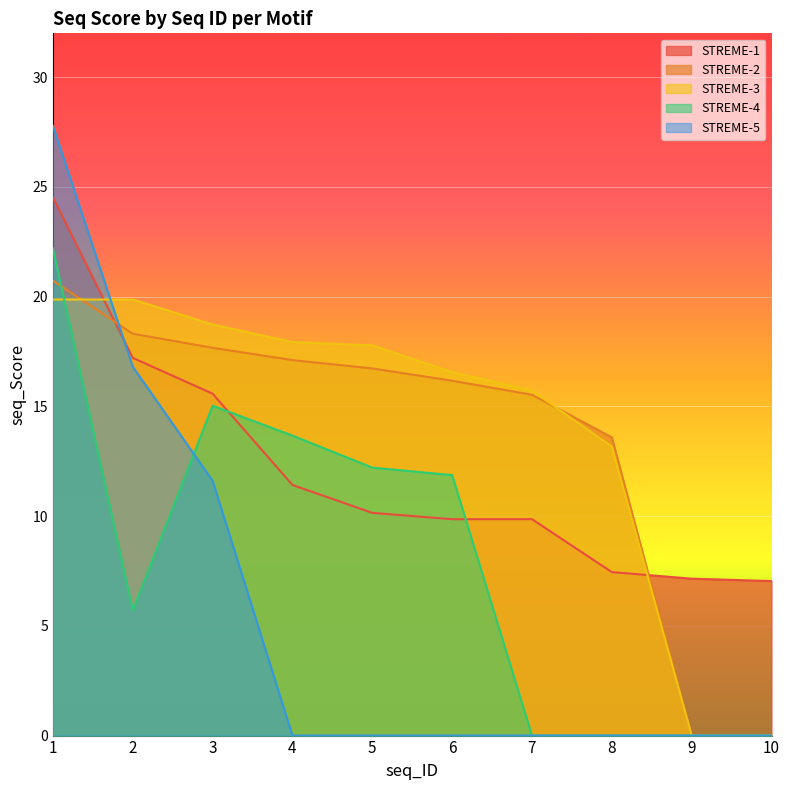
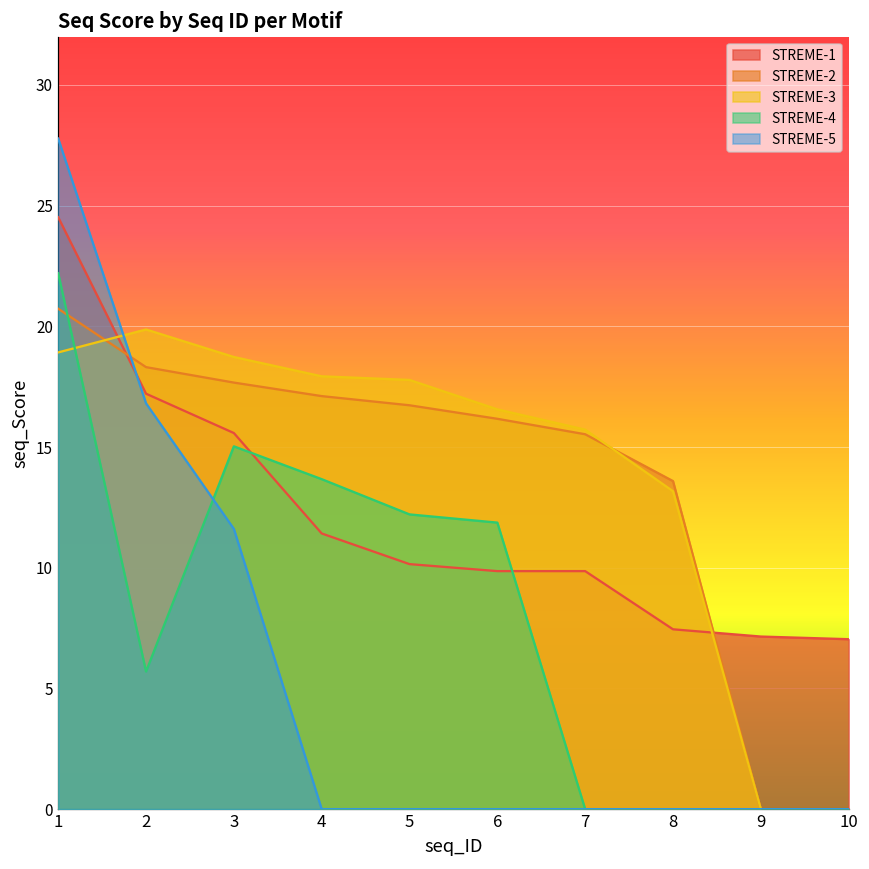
  {
    "STREME-3": {
-     "1": 19.9,
+     "1": 18.9,
      "2": 19.9,
      "3": 18.7,
      "4": 17.9,
      "5": 17.8,
      "6": 16.6,
      "7": 15.7,
      "8": 13.2
    },
    "STREME-4": {
      "1": 22.2,
      "2": 5.7,
      "3": 15.0,
      "4": 13.7,
      "5": 12.2,
      "6": 11.9
    },
    "STREME-5": {
      "1": 27.8,
      "2": 16.8,
      "3": 11.6,
      "4": 0.0,
      "5": 0.0,
      "6": 0.0
    }
  }
